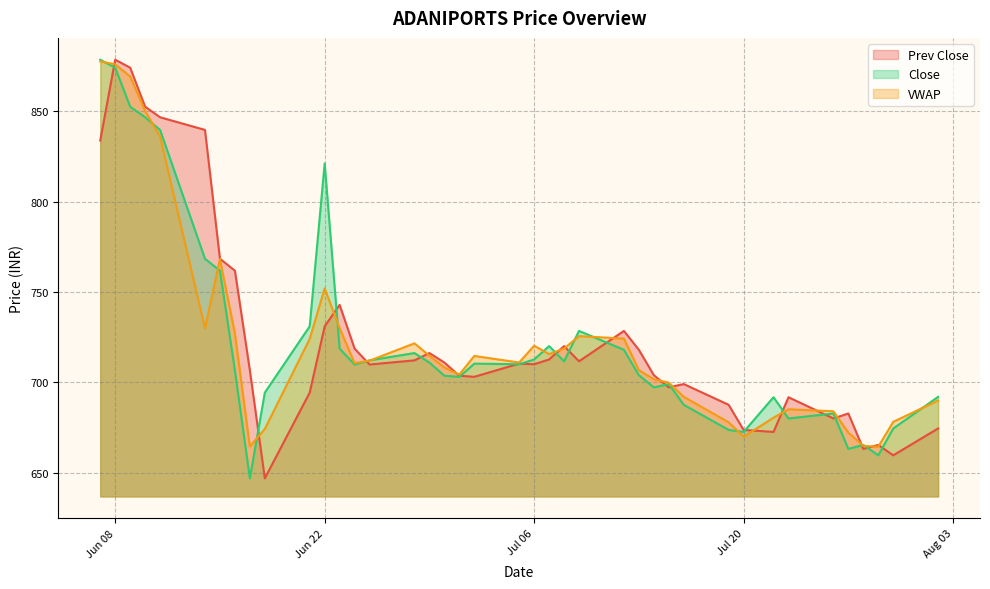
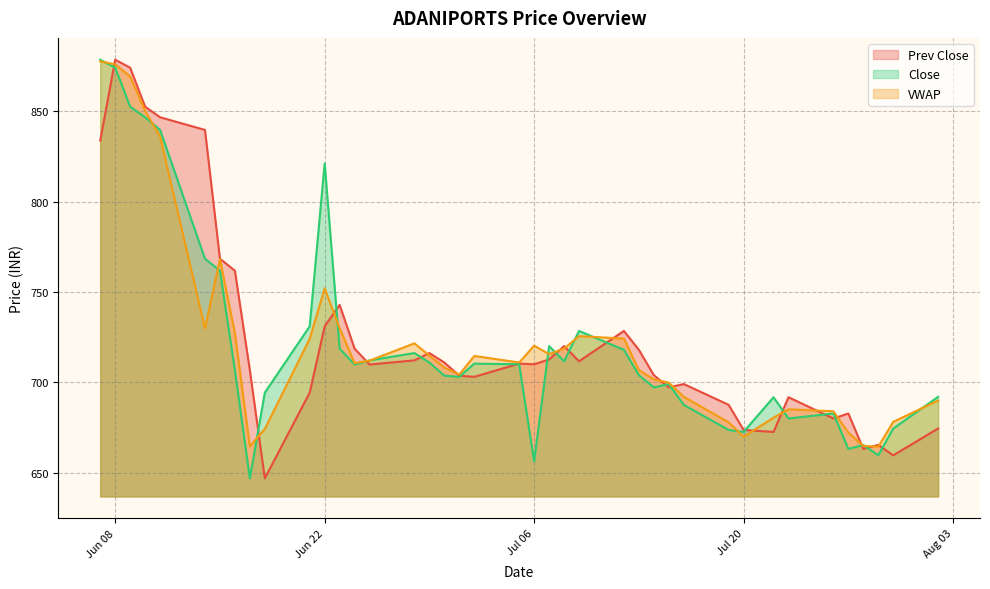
  {
    "Close": {
      "Jun 08": 874,
      "Jun 22": 821,
-     "Jul 06": 713
+     "Jul 06": 656
    }
  }
